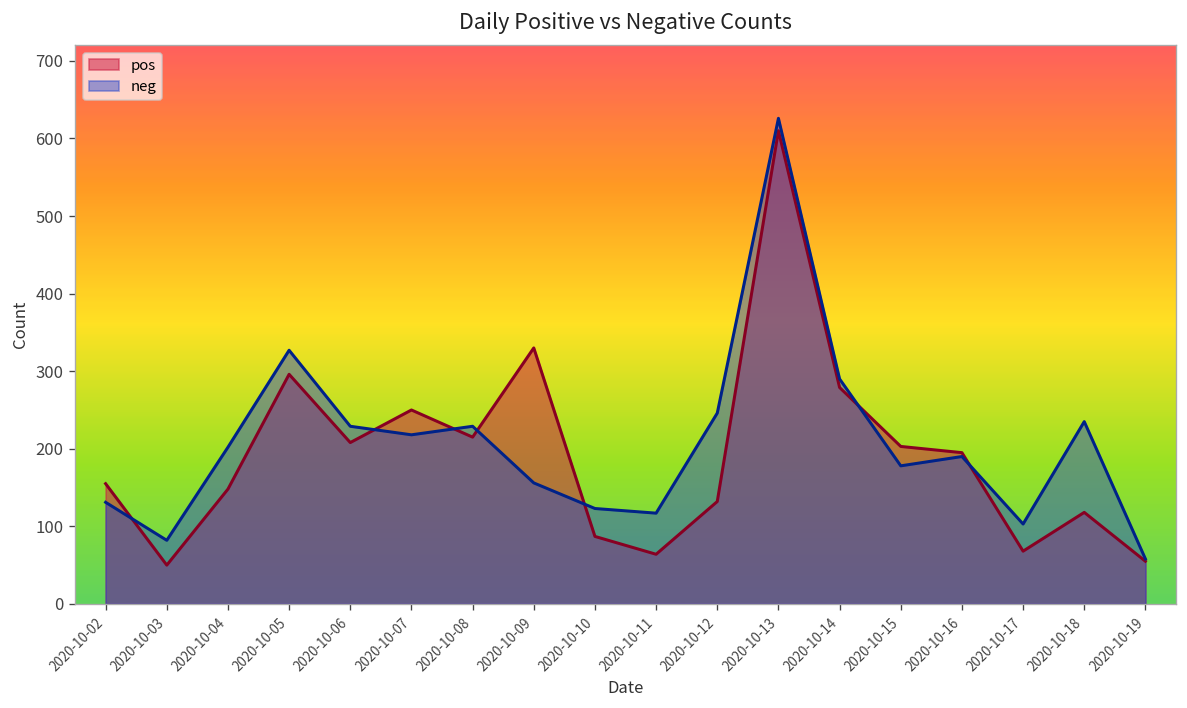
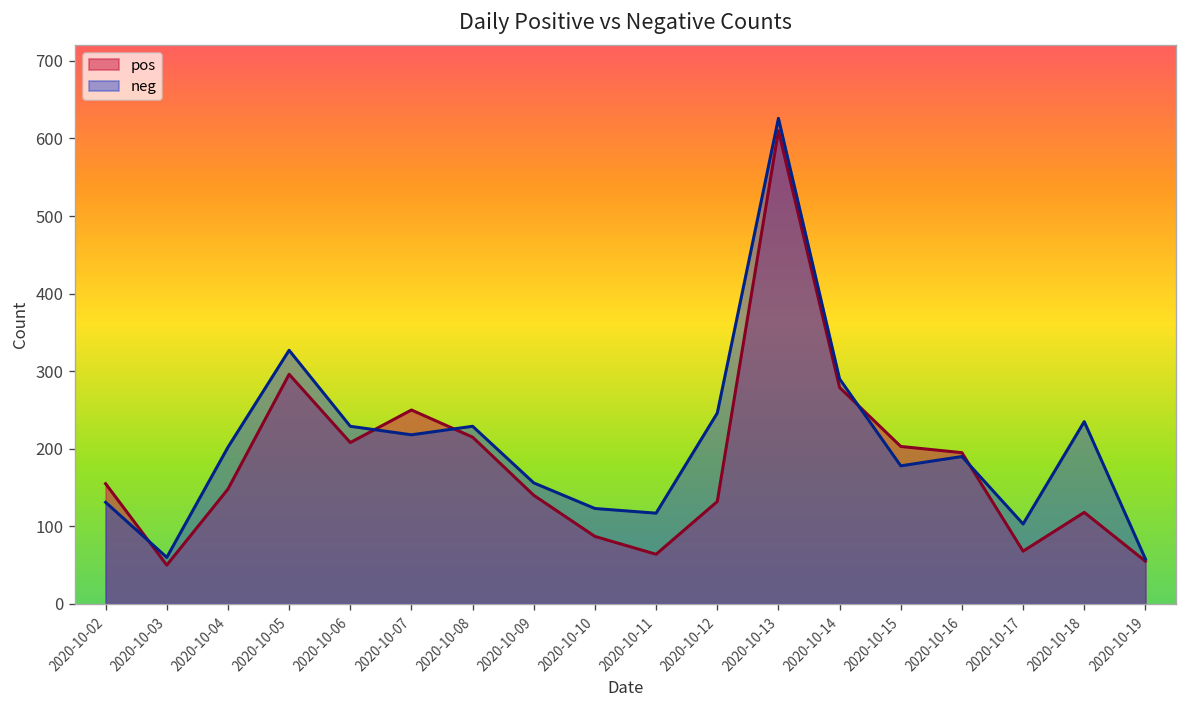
  {
    "pos": {
      "2020-10-02": 160,
      "2020-10-03": 50,
      "2020-10-04": 150,
      "2020-10-05": 300,
      "2020-10-06": 210,
      "2020-10-07": 250,
      "2020-10-08": 220,
-     "2020-10-09": 330,
+     "2020-10-09": 140,
      "2020-10-10": 90,
      "2020-10-11": 60,
      "2020-10-12": 130,
      "2020-10-13": 610,
      "2020-10-14": 280,
      "2020-10-15": 200,
      "2020-10-16": 200,
      "2020-10-17": 70,
      "2020-10-18": 120
    },
    "neg": {
      "2020-10-02": 130,
-     "2020-10-03": 80,
+     "2020-10-03": 60,
      "2020-10-04": 200,
      "2020-10-05": 330,
      "2020-10-06": 230,
      "2020-10-07": 220,
      "2020-10-08": 230,
      "2020-10-09": 160,
      "2020-10-10": 120,
      "2020-10-11": 120,
      "2020-10-12": 250,
      "2020-10-13": 630,
      "2020-10-14": 290,
      "2020-10-15": 180,
      "2020-10-16": 190,
      "2020-10-17": 100,
      "2020-10-18": 240
    }
  }
